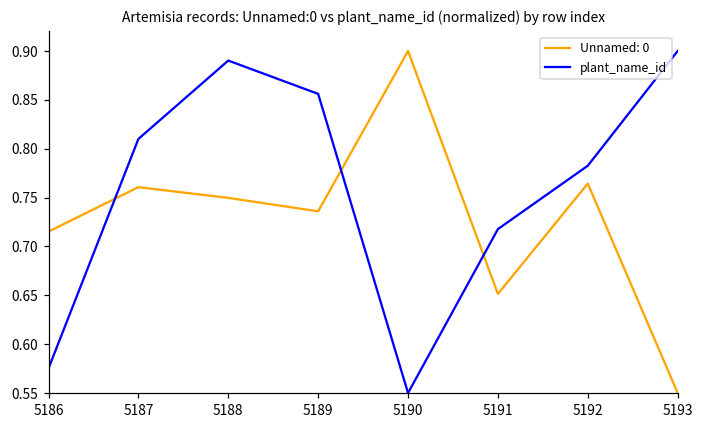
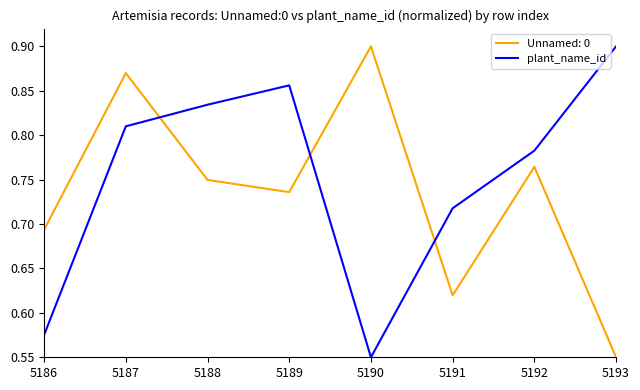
  {
    "Unnamed: 0": {
-     "5186": 0.72,
-     "5187": 0.76,
+     "5186": 0.69,
+     "5187": 0.87,
      "5188": 0.75,
      "5189": 0.74,
      "5190": 0.90,
-     "5191": 0.65,
+     "5191": 0.62,
      "5192": 0.76,
      "5193": 0.55
    },
    "plant_name_id": {
      "5186": 0.58,
      "5187": 0.81,
-     "5188": 0.89,
+     "5188": 0.83,
      "5189": 0.86,
      "5190": 0.55,
      "5191": 0.72,
      "5192": 0.78,
      "5193": 0.90
    }
  }
